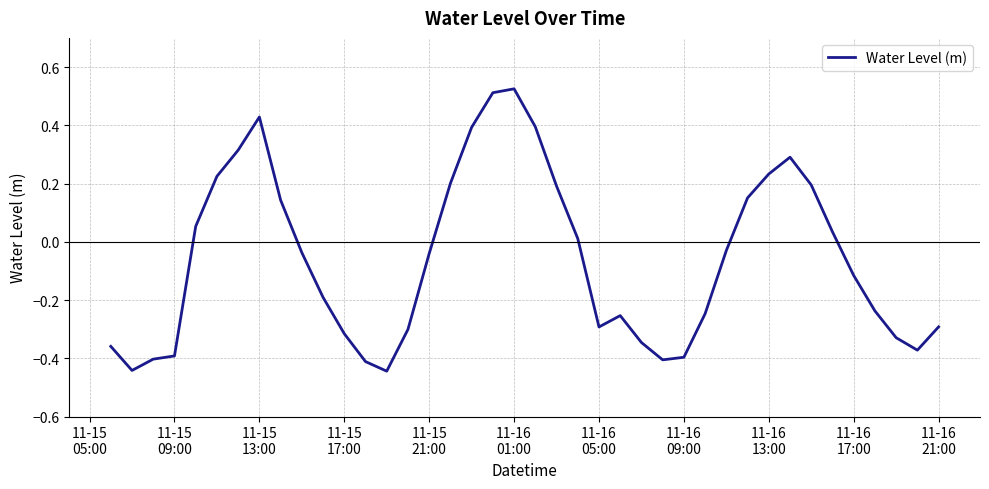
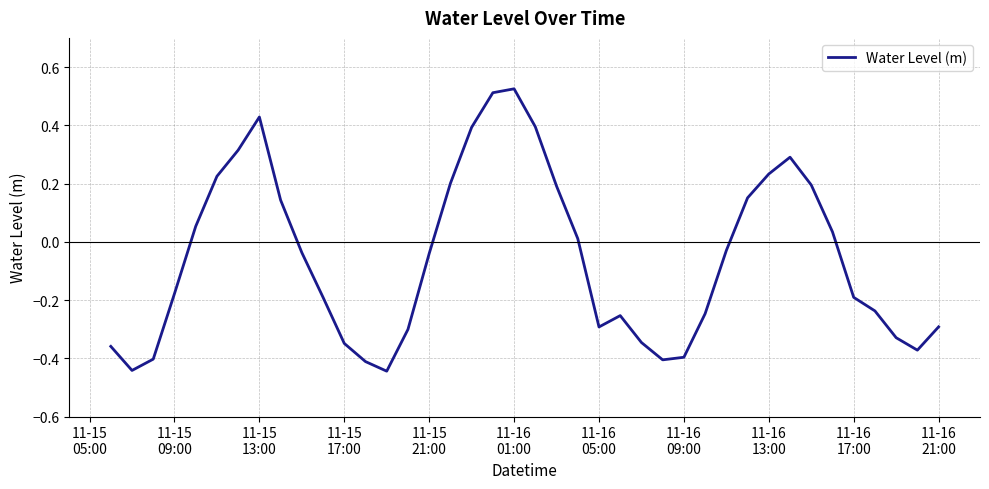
  {
-   "11-15 09:00": -0.39,
+   "11-15 09:00": -0.18,
    "11-15 13:00": 0.43,
-   "11-15 17:00": -0.32,
+   "11-15 17:00": -0.35,
    "11-15 21:00": -0.04,
    "11-16 01:00": 0.53,
    "11-16 05:00": -0.29,
    "11-16 09:00": -0.40,
    "11-16 13:00": 0.23,
-   "11-16 17:00": -0.12,
+   "11-16 17:00": -0.19,
    "11-16 21:00": -0.29
  }
